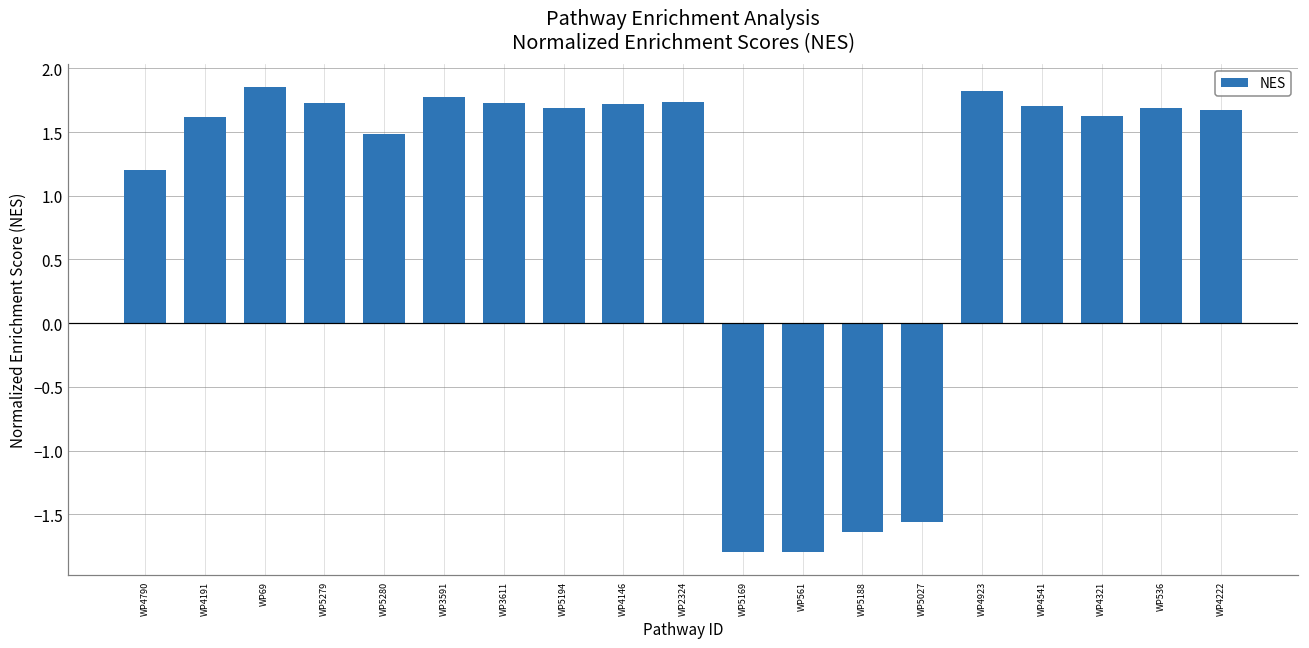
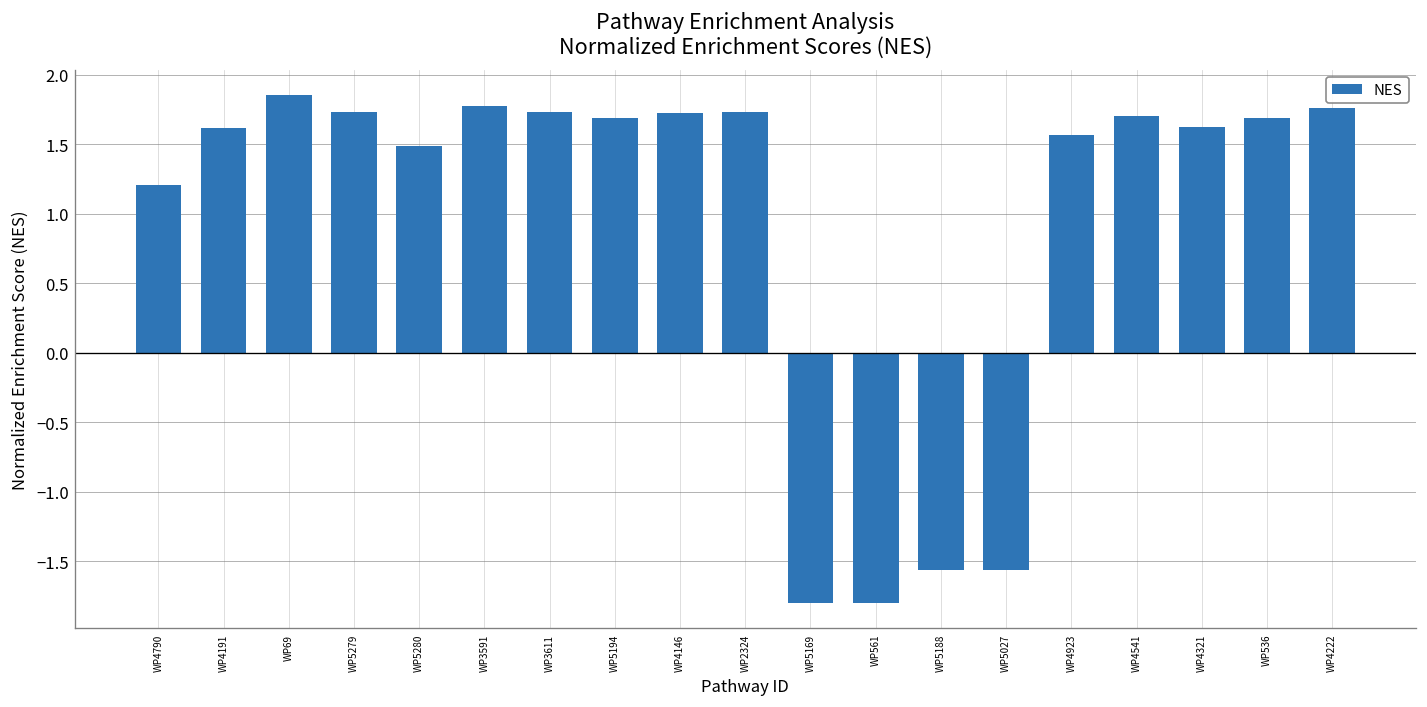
  {
    "WP4790": 1.21,
    "WP4191": 1.61,
    "WP69": 1.85,
    "WP5279": 1.73,
    "WP5280": 1.49,
    "WP3591": 1.77,
    "WP3611": 1.73,
    "WP5194": 1.69,
    "WP4146": 1.72,
    "WP2324": 1.73,
    "WP5169": -1.80,
    "WP561": -1.80,
-   "WP5188": -1.64,
+   "WP5188": -1.57,
    "WP5027": -1.56,
-   "WP4923": 1.82,
+   "WP4923": 1.57,
    "WP4541": 1.70,
    "WP4321": 1.62,
    "WP536": 1.69,
-   "WP4222": 1.67
+   "WP4222": 1.76
  }
